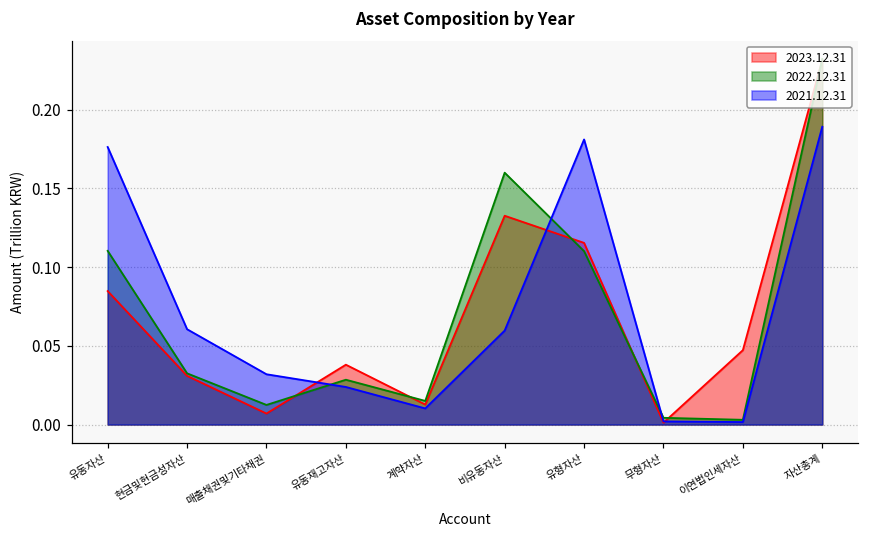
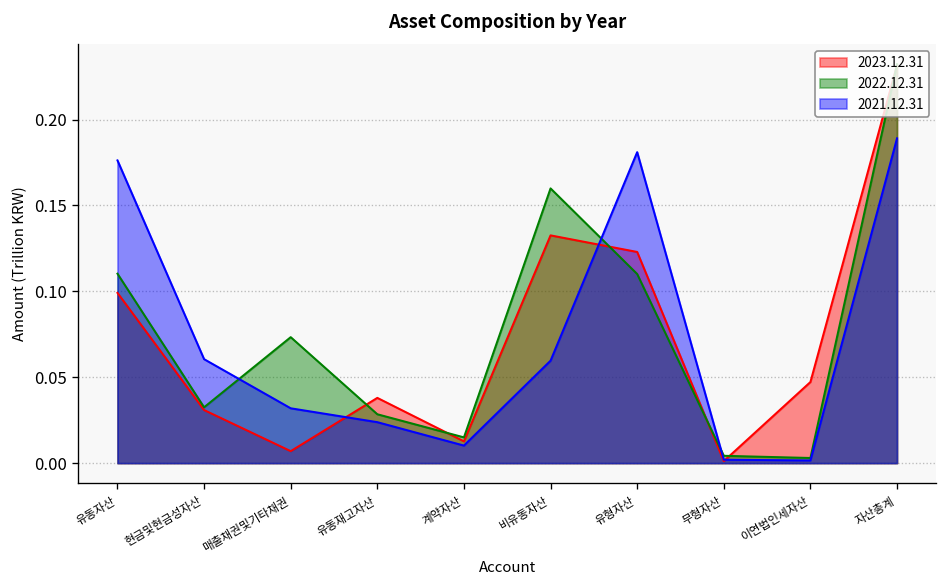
  {
    "2023.12.31": {
-     "유동자산": 0.085,
+     "유동자산": 0.099,
      "매출채권및기타채권": 0.007,
      "유동재고자산": 0.038,
      "계약자산": 0.013,
      "비유동자산": 0.133,
-     "유형자산": 0.115,
+     "유형자산": 0.123,
      "이연법인세자산": 0.047
    },
    "2022.12.31": {
      "유동자산": 0.110,
-     "매출채권및기타채권": 0.012,
+     "매출채권및기타채권": 0.073,
      "유동재고자산": 0.028,
      "계약자산": 0.015,
      "비유동자산": 0.160,
      "유형자산": 0.110,
      "무형자산": 0.004
    },
    "2021.12.31": {
      "유동자산": 0.176,
      "현금및현금성자산": 0.061,
      "매출채권및기타채권": 0.032,
      "유동재고자산": 0.024,
      "계약자산": 0.010,
      "비유동자산": 0.060,
      "유형자산": 0.181,
      "자산총계": 0.189
    }
  }
